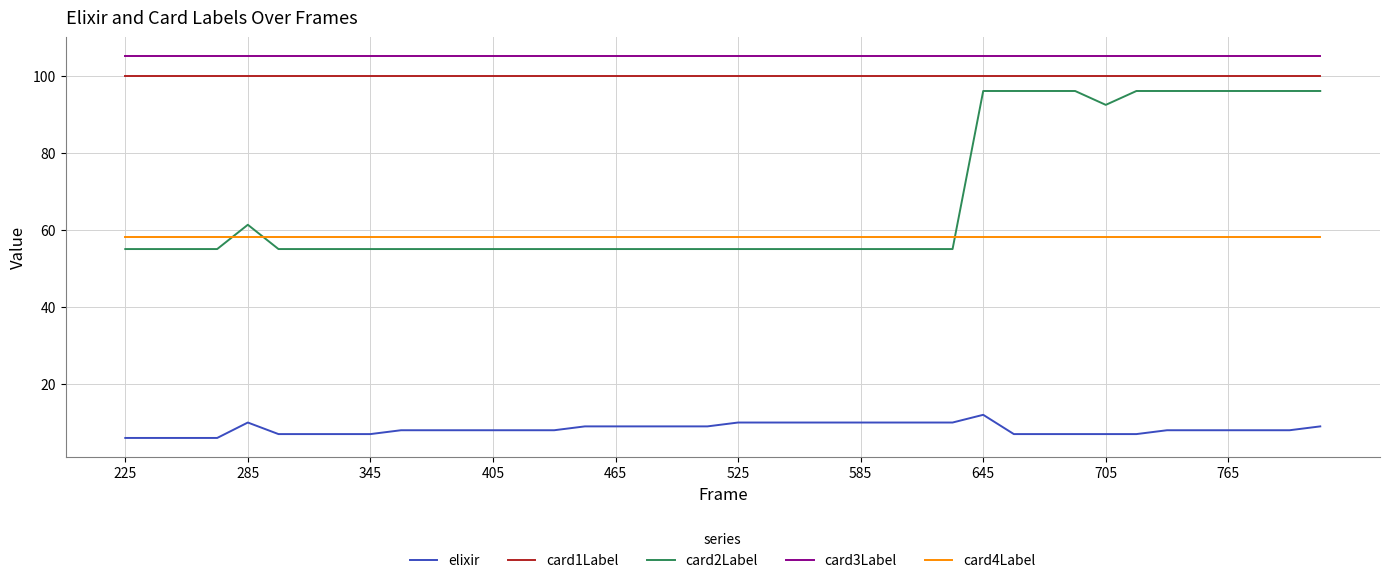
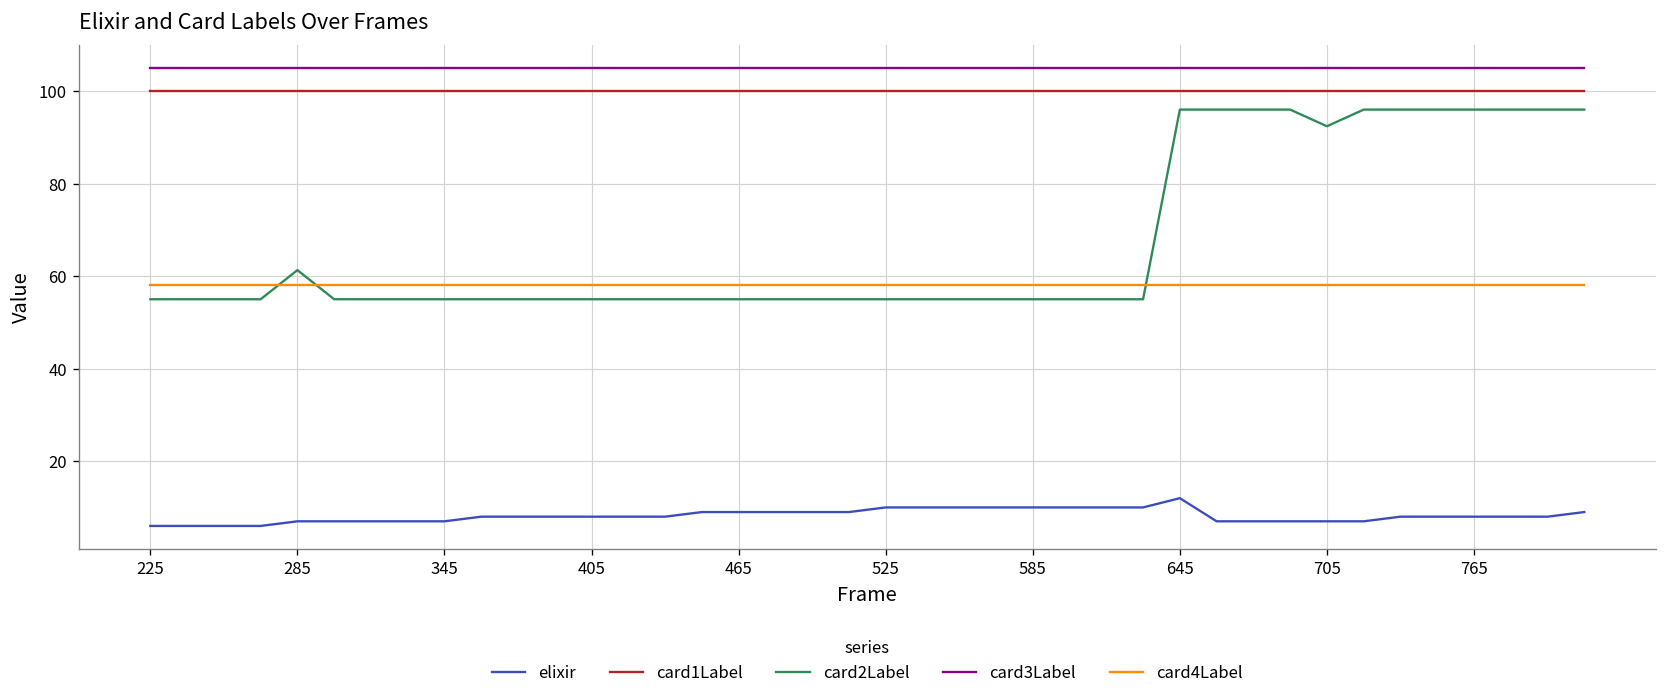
  {
    "elixir": {
      "225": 6,
-     "285": 10,
+     "285": 7,
      "345": 7,
      "405": 8,
      "465": 9,
      "525": 10,
      "585": 10,
      "645": 12,
      "705": 7,
      "765": 8
    },
    "card1Label": {
      "225": 100,
      "285": 100,
      "345": 100,
      "405": 100,
      "465": 100,
      "525": 100,
      "585": 100,
      "645": 100,
      "705": 100,
      "765": 100
    },
    "card2Label": {
      "225": 55,
      "285": 61,
      "345": 55,
      "405": 55,
      "465": 55,
      "525": 55,
      "585": 55,
      "645": 96,
      "705": 92,
      "765": 96
    },
    "card3Label": {
      "225": 105,
      "285": 105,
      "345": 105,
      "405": 105,
      "465": 105,
      "525": 105,
      "585": 105,
      "645": 105,
      "705": 105,
      "765": 105
    },
    "card4Label": {
      "225": 58,
      "285": 58,
      "345": 58,
      "405": 58,
      "465": 58,
      "525": 58,
      "585": 58,
      "645": 58,
      "705": 58,
      "765": 58
    }
  }
